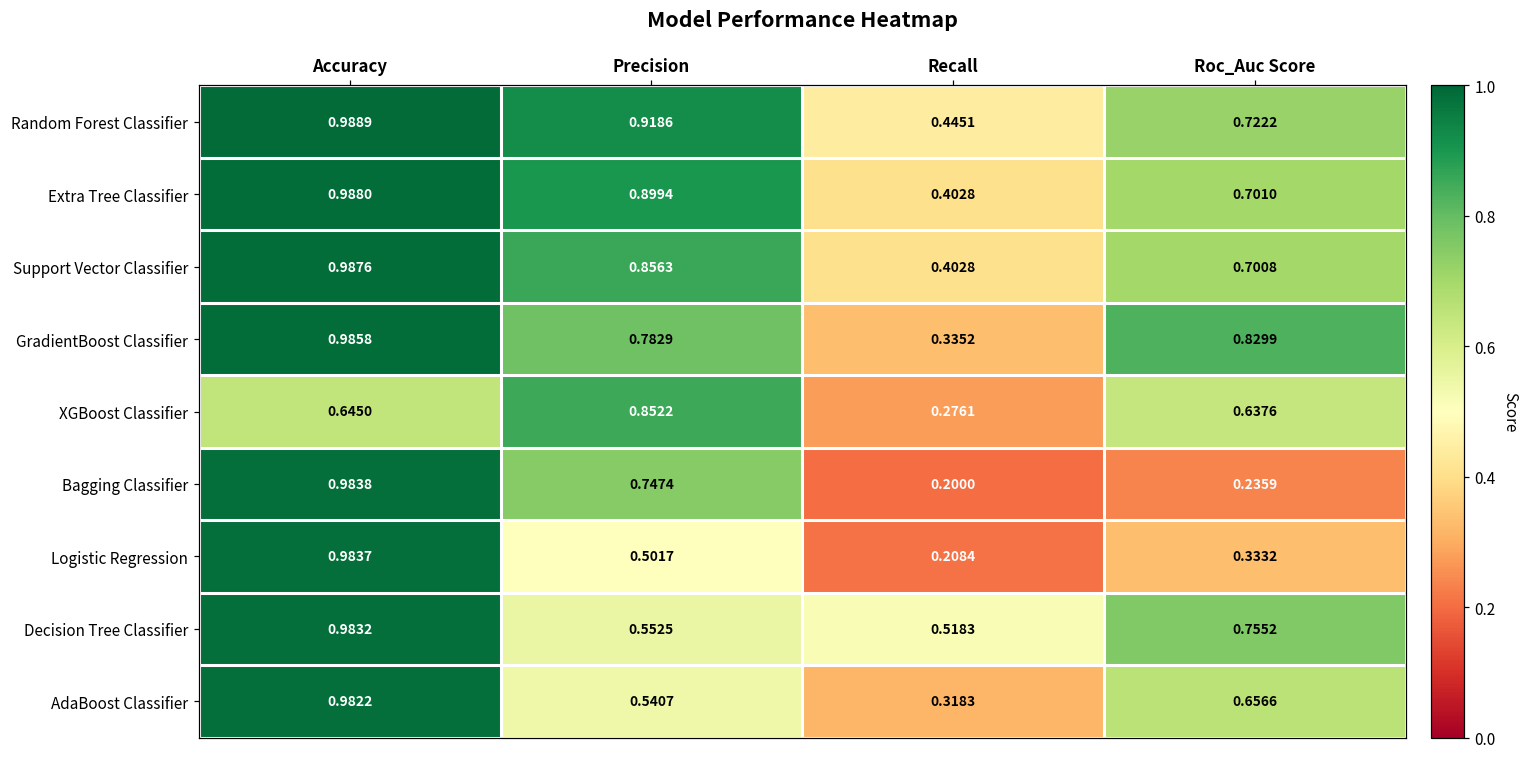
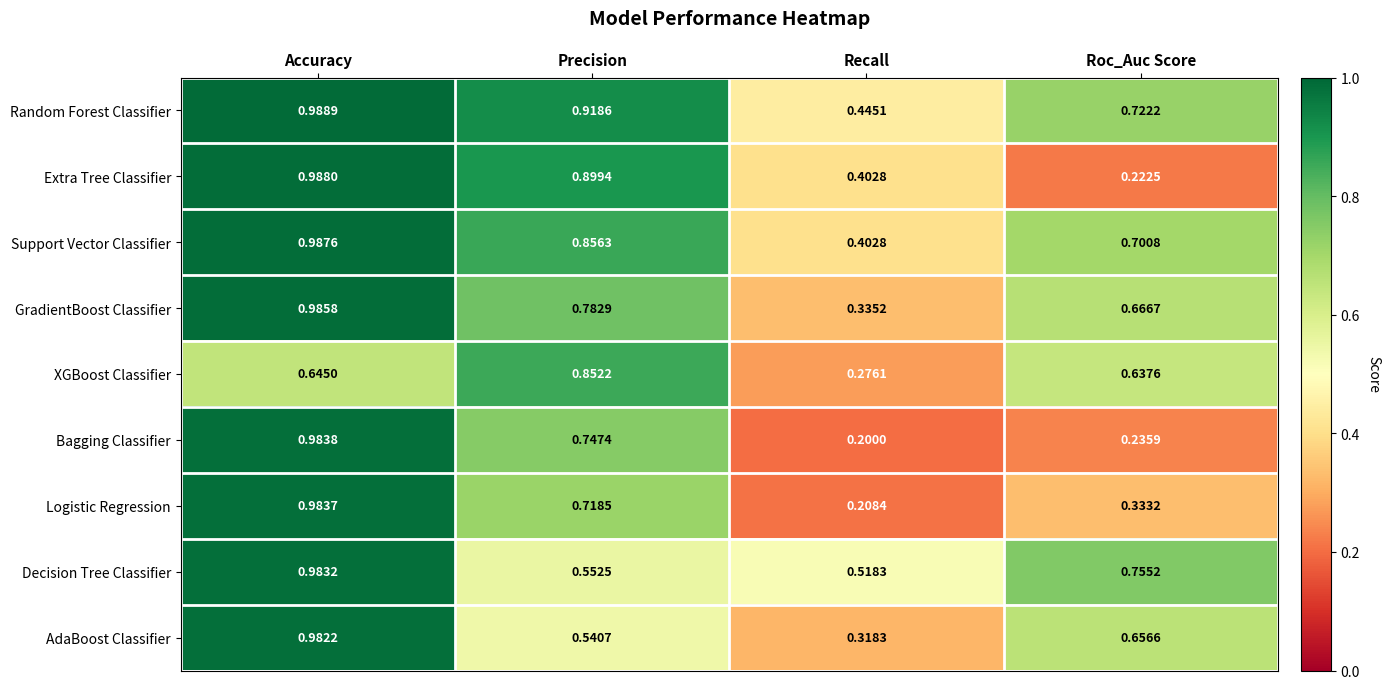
  {
    "Random Forest Classifier": {
      "Accuracy": 0.9889,
      "Precision": 0.9186,
      "Recall": 0.4451,
      "Roc_Auc Score": 0.7222
    },
    "Extra Tree Classifier": {
      "Accuracy": 0.9880,
      "Precision": 0.8994,
      "Recall": 0.4028,
-     "Roc_Auc Score": 0.7010
+     "Roc_Auc Score": 0.2225
    },
    "Support Vector Classifier": {
      "Accuracy": 0.9876,
      "Precision": 0.8563,
      "Recall": 0.4028,
      "Roc_Auc Score": 0.7008
    },
    "GradientBoost Classifier": {
      "Accuracy": 0.9858,
      "Precision": 0.7829,
      "Recall": 0.3352,
-     "Roc_Auc Score": 0.8299
+     "Roc_Auc Score": 0.6667
    },
    "XGBoost Classifier": {
      "Accuracy": 0.6450,
      "Precision": 0.8522,
      "Recall": 0.2761,
      "Roc_Auc Score": 0.6376
    },
    "Bagging Classifier": {
      "Accuracy": 0.9838,
      "Precision": 0.7474,
      "Recall": 0.2000,
      "Roc_Auc Score": 0.2359
    },
    "Logistic Regression": {
      "Accuracy": 0.9837,
-     "Precision": 0.5017,
+     "Precision": 0.7185,
      "Recall": 0.2084,
      "Roc_Auc Score": 0.3332
    },
    "Decision Tree Classifier": {
      "Accuracy": 0.9832,
      "Precision": 0.5525,
      "Recall": 0.5183,
      "Roc_Auc Score": 0.7552
    },
    "AdaBoost Classifier": {
      "Accuracy": 0.9822,
      "Precision": 0.5407,
      "Recall": 0.3183,
      "Roc_Auc Score": 0.6566
    }
  }
